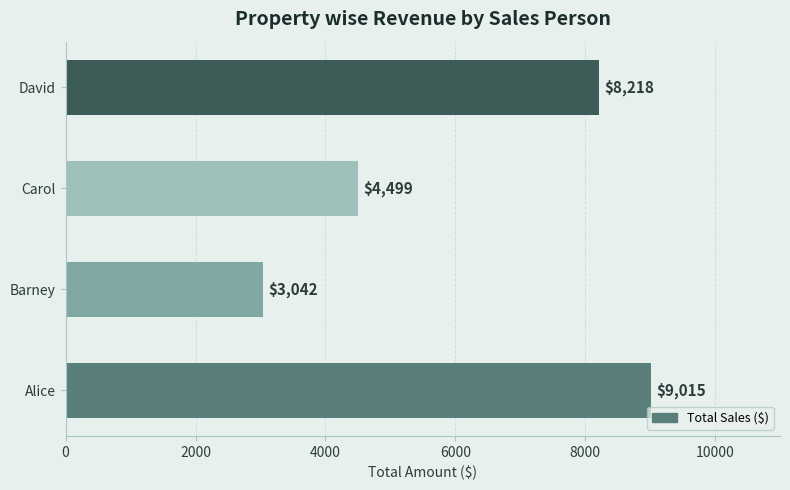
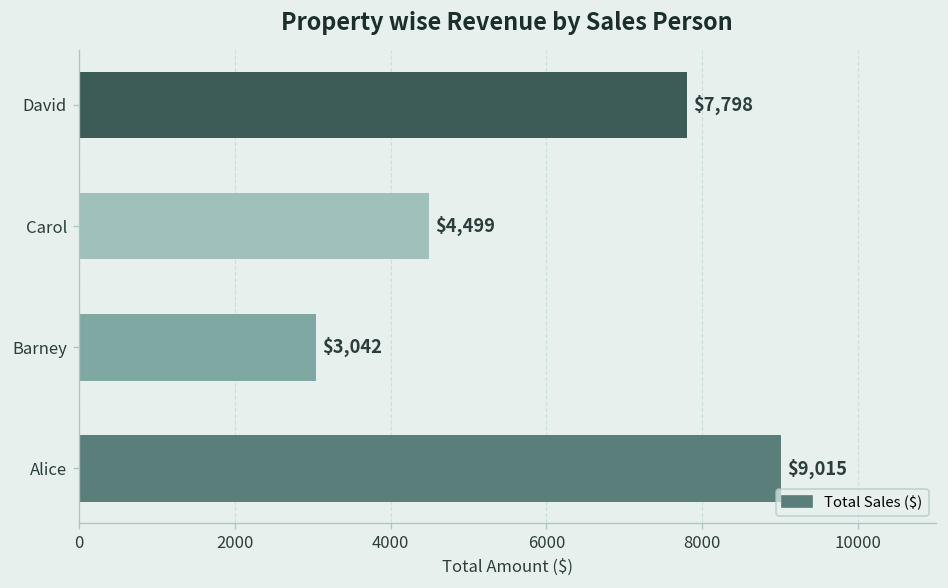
  {
-   "David": "$8,218",
+   "David": "$7,798",
    "Carol": "$4,499",
    "Barney": "$3,042",
    "Alice": "$9,015"
  }
